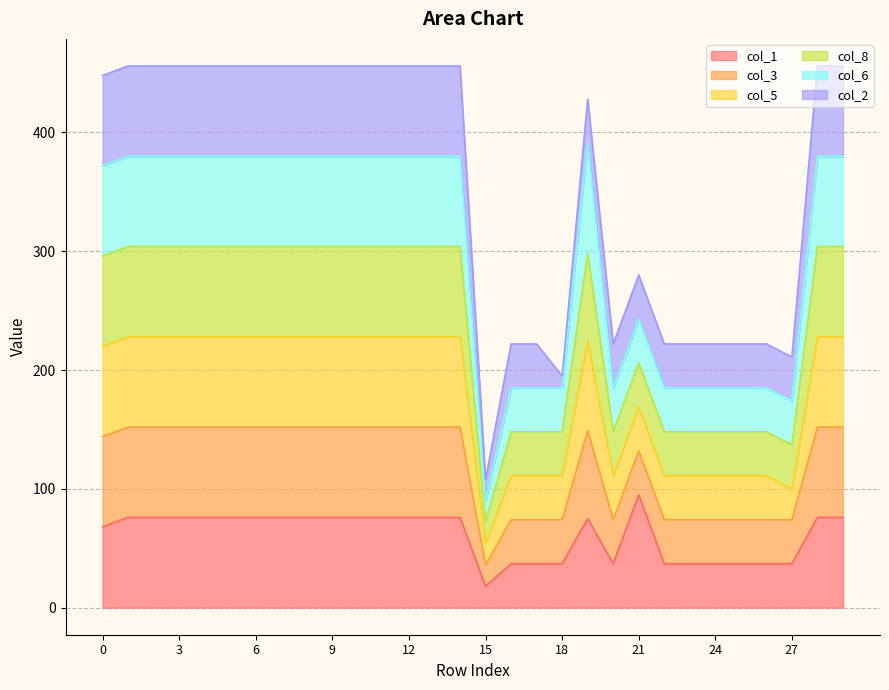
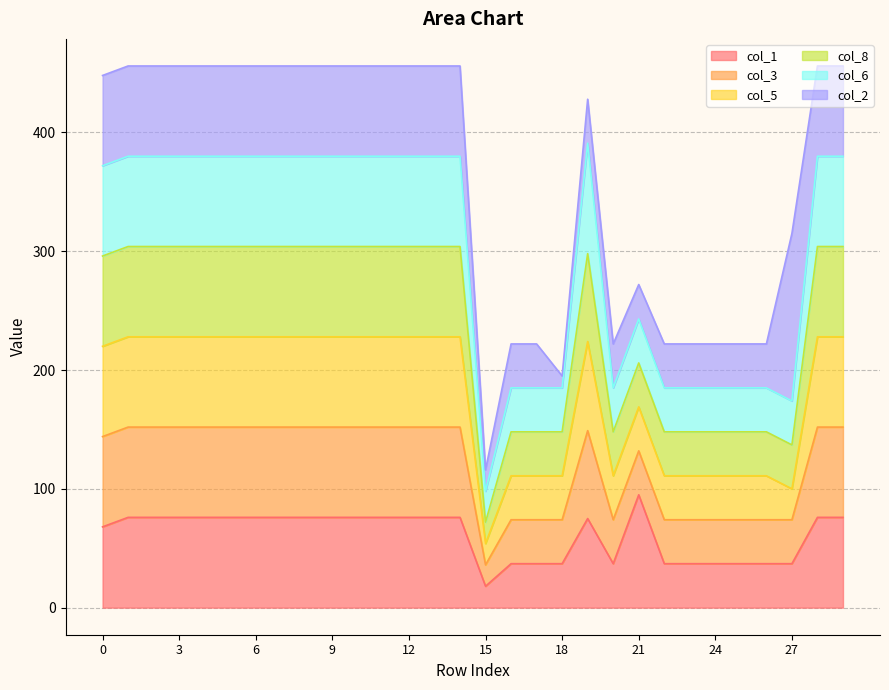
  {
    "col_1": {
      "0": 68,
      "3": 76,
      "6": 76,
      "9": 76,
      "12": 76,
      "15": 18,
      "18": 37,
      "21": 95,
      "24": 37,
      "27": 37
    },
    "col_8": {
      "0": 76,
      "3": 76,
      "6": 76,
      "9": 76,
      "12": 76,
      "15": 18,
      "18": 37,
      "21": 37,
      "24": 37,
      "27": 37
    },
    "col_6": {
      "0": 76,
      "3": 76,
      "6": 76,
      "9": 76,
      "12": 76,
-     "15": 18,
+     "15": 26,
      "18": 37,
      "21": 37,
      "24": 37,
      "27": 37
    },
    "col_2": {
      "0": 76,
      "3": 76,
      "6": 76,
      "9": 76,
      "12": 76,
      "15": 18,
      "18": 10,
-     "21": 37,
+     "21": 29,
      "24": 37,
-     "27": 37
+     "27": 141
    }
  }
